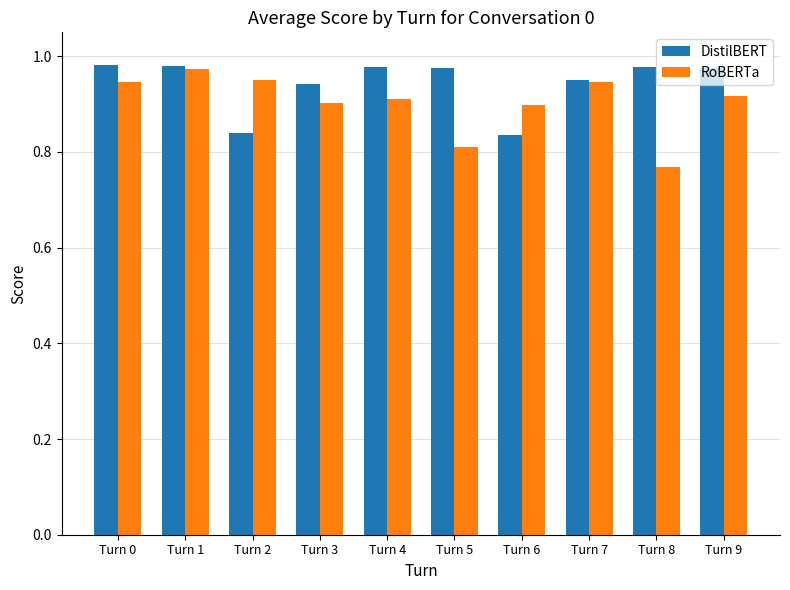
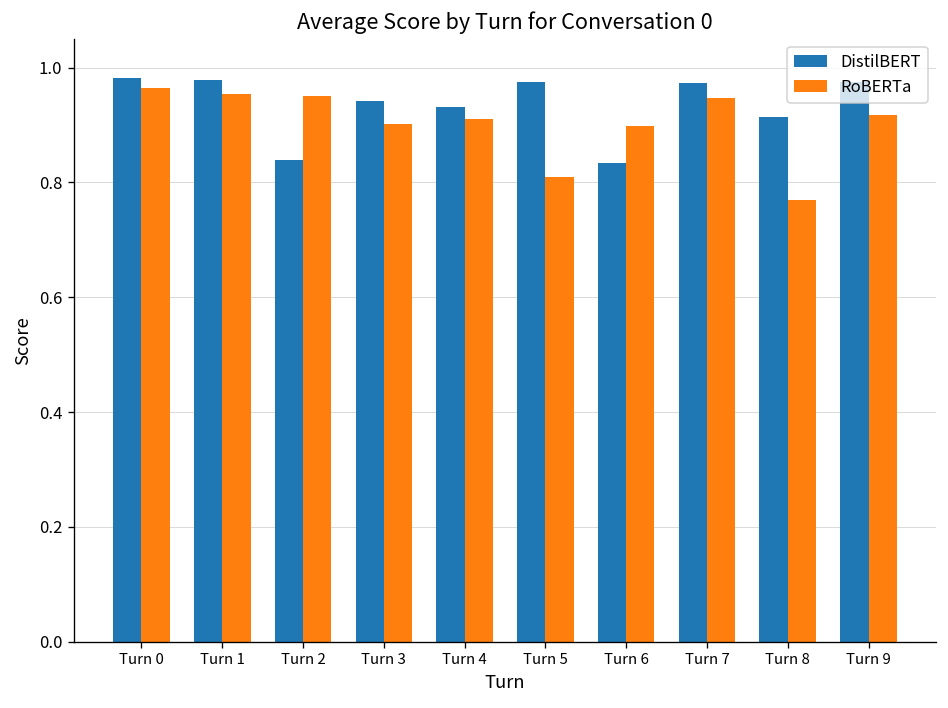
  {
    "DistilBERT": {
      "Turn 0": 0.98,
      "Turn 1": 0.98,
      "Turn 2": 0.84,
      "Turn 3": 0.94,
-     "Turn 4": 0.98,
+     "Turn 4": 0.93,
      "Turn 5": 0.98,
      "Turn 6": 0.83,
-     "Turn 7": 0.95,
-     "Turn 8": 0.98
+     "Turn 7": 0.97,
+     "Turn 8": 0.91
    },
    "RoBERTa": {
-     "Turn 0": 0.95,
-     "Turn 1": 0.97,
+     "Turn 0": 0.96,
+     "Turn 1": 0.95,
      "Turn 2": 0.95,
      "Turn 3": 0.90,
      "Turn 4": 0.91,
      "Turn 5": 0.81,
      "Turn 6": 0.90,
      "Turn 7": 0.95,
      "Turn 8": 0.77,
      "Turn 9": 0.92
    }
  }
